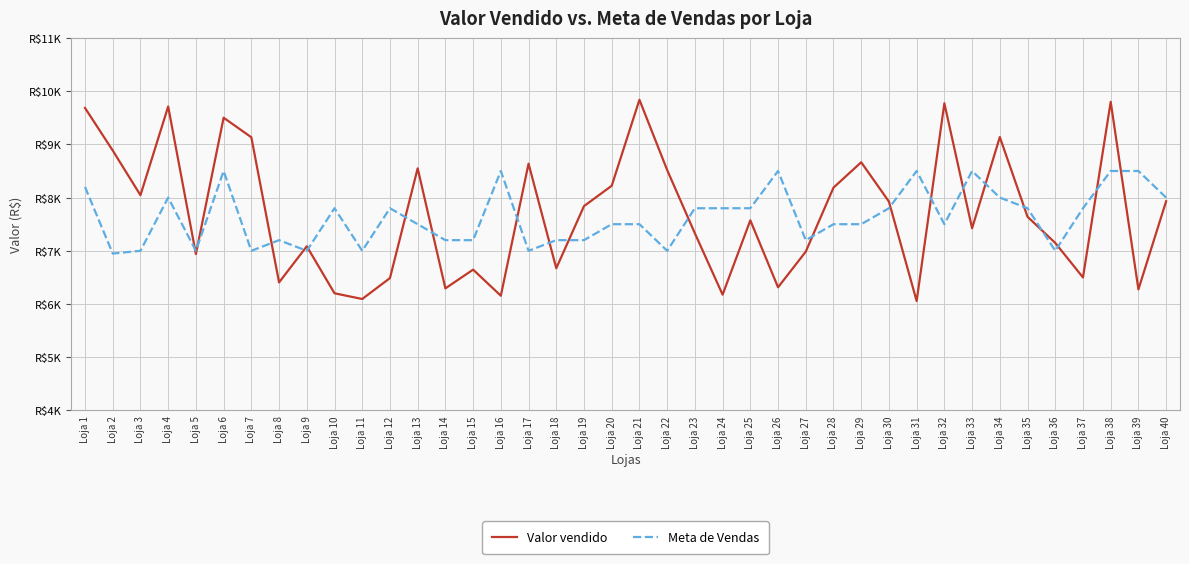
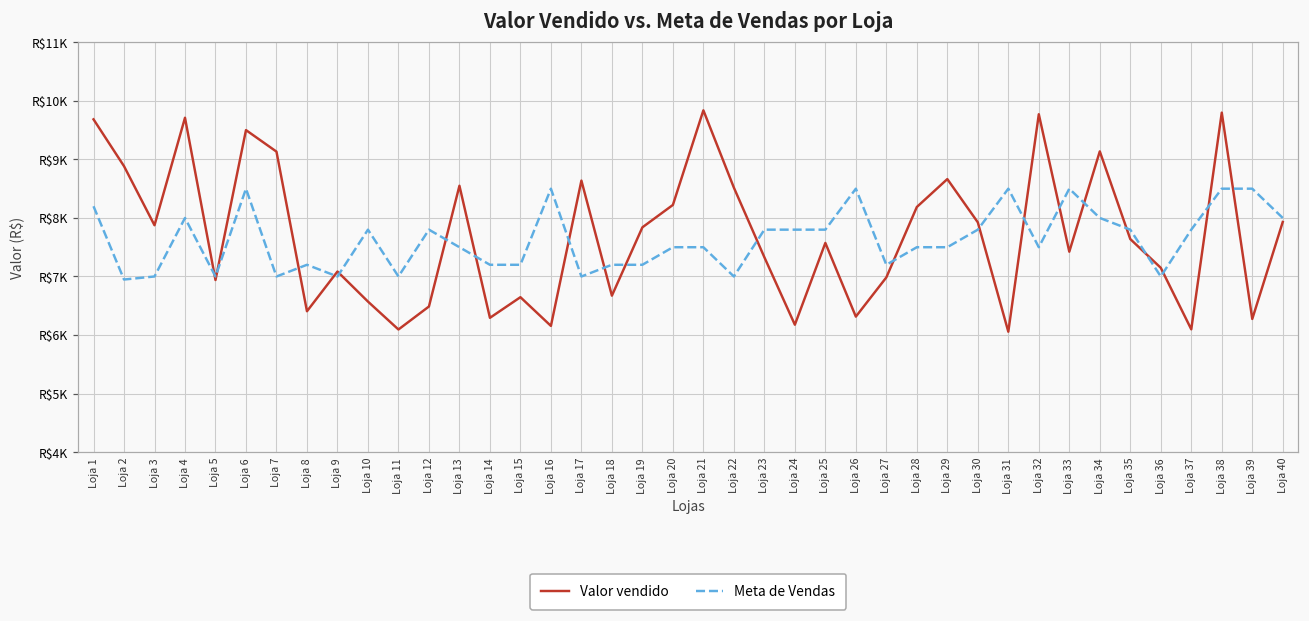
  {
    "Valor vendido": {
      "Loja 1": "R$9700",
      "Loja 2": "R$8900",
-     "Loja 3": "R$8000",
+     "Loja 3": "R$7900",
      "Loja 4": "R$9700",
      "Loja 5": "R$6900",
      "Loja 6": "R$9500",
      "Loja 7": "R$9100",
      "Loja 8": "R$6400",
      "Loja 9": "R$7100",
-     "Loja 10": "R$6200",
+     "Loja 10": "R$6600",
      "Loja 11": "R$6100",
      "Loja 12": "R$6500",
      "Loja 13": "R$8500",
      "Loja 14": "R$6300",
      "Loja 15": "R$6600",
      "Loja 16": "R$6200",
      "Loja 17": "R$8600",
      "Loja 18": "R$6700",
      "Loja 19": "R$7800",
      "Loja 20": "R$8200",
      "Loja 21": "R$9800",
      "Loja 22": "R$8500",
      "Loja 23": "R$7300",
      "Loja 24": "R$6200",
      "Loja 25": "R$7600",
      "Loja 26": "R$6300",
      "Loja 27": "R$7000",
      "Loja 28": "R$8200",
      "Loja 29": "R$8700",
      "Loja 30": "R$7900",
      "Loja 31": "R$6100",
      "Loja 32": "R$9800",
      "Loja 33": "R$7400",
      "Loja 34": "R$9100",
      "Loja 35": "R$7600",
      "Loja 36": "R$7100",
-     "Loja 37": "R$6500",
+     "Loja 37": "R$6100",
      "Loja 38": "R$9800",
      "Loja 39": "R$6300",
      "Loja 40": "R$7900"
    },
    "Meta de Vendas": {
      "Loja 1": "R$8200",
      "Loja 2": "R$6900",
      "Loja 3": "R$7000",
      "Loja 4": "R$8000",
      "Loja 5": "R$7000",
      "Loja 6": "R$8500",
      "Loja 7": "R$7000",
      "Loja 8": "R$7200",
      "Loja 9": "R$7000",
      "Loja 10": "R$7800",
      "Loja 11": "R$7000",
      "Loja 12": "R$7800",
      "Loja 13": "R$7500",
      "Loja 14": "R$7200",
      "Loja 15": "R$7200",
      "Loja 16": "R$8500",
      "Loja 17": "R$7000",
      "Loja 18": "R$7200",
      "Loja 19": "R$7200",
      "Loja 20": "R$7500",
      "Loja 21": "R$7500",
      "Loja 22": "R$7000",
      "Loja 23": "R$7800",
      "Loja 24": "R$7800",
      "Loja 25": "R$7800",
      "Loja 26": "R$8500",
      "Loja 27": "R$7200",
      "Loja 28": "R$7500",
      "Loja 29": "R$7500",
      "Loja 30": "R$7800",
      "Loja 31": "R$8500",
      "Loja 32": "R$7500",
      "Loja 33": "R$8500",
      "Loja 34": "R$8000",
      "Loja 35": "R$7800",
      "Loja 36": "R$7000",
      "Loja 37": "R$7800",
      "Loja 38": "R$8500",
      "Loja 39": "R$8500",
      "Loja 40": "R$8000"
    }
  }
